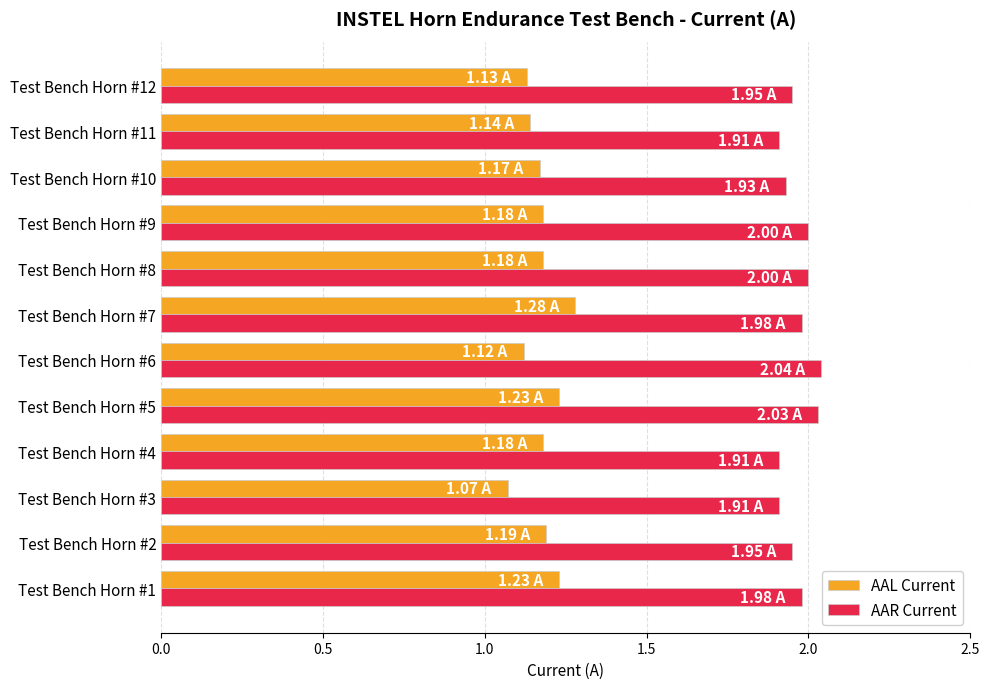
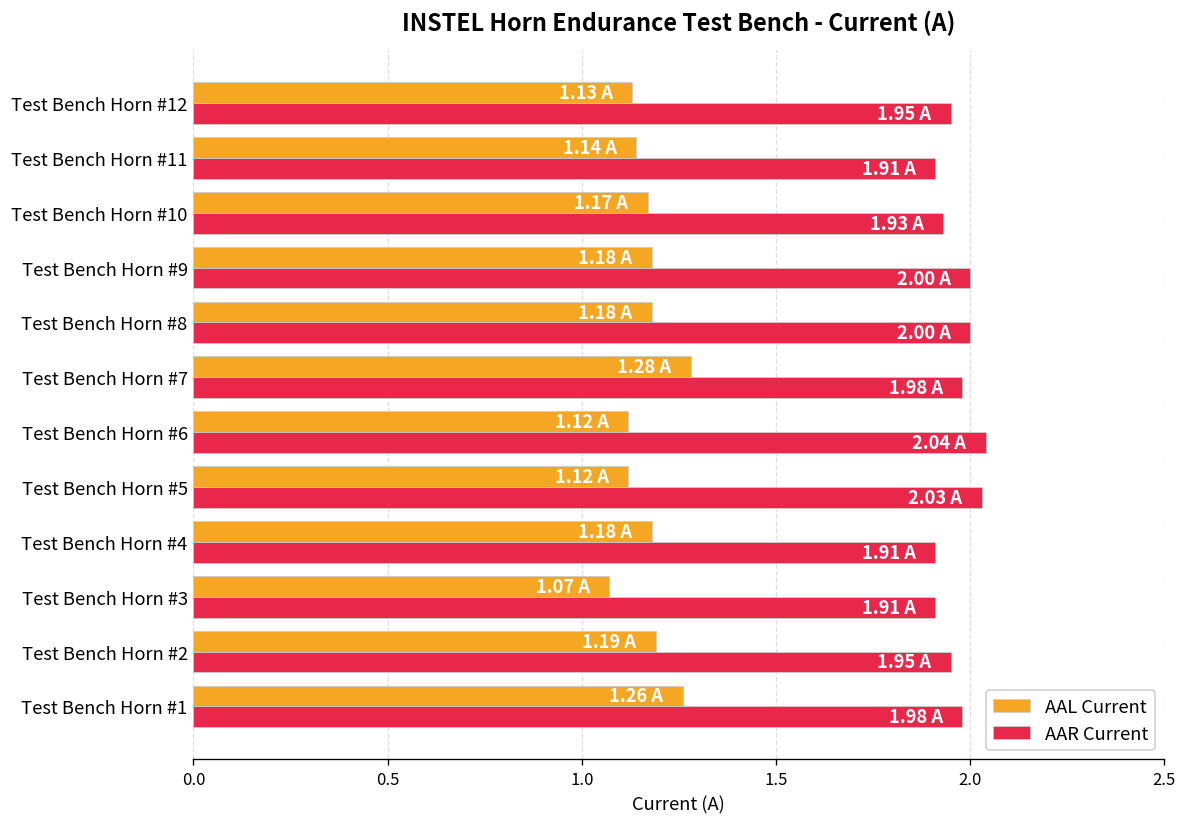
  {
    "AAL Current": {
      "Test Bench Horn #12": 1.13,
      "Test Bench Horn #11": 1.14,
      "Test Bench Horn #10": 1.17,
      "Test Bench Horn #9": 1.18,
      "Test Bench Horn #8": 1.18,
      "Test Bench Horn #7": 1.28,
      "Test Bench Horn #6": 1.12,
-     "Test Bench Horn #5": 1.23,
+     "Test Bench Horn #5": 1.12,
      "Test Bench Horn #4": 1.18,
      "Test Bench Horn #3": 1.07,
      "Test Bench Horn #2": 1.19,
-     "Test Bench Horn #1": 1.23
+     "Test Bench Horn #1": 1.26
    },
    "AAR Current": {
      "Test Bench Horn #12": 1.95,
      "Test Bench Horn #11": 1.91,
      "Test Bench Horn #10": 1.93,
      "Test Bench Horn #9": 2.00,
      "Test Bench Horn #8": 2.00,
      "Test Bench Horn #7": 1.98,
      "Test Bench Horn #6": 2.04,
      "Test Bench Horn #5": 2.03,
      "Test Bench Horn #4": 1.91,
      "Test Bench Horn #3": 1.91,
      "Test Bench Horn #2": 1.95,
      "Test Bench Horn #1": 1.98
    }
  }
